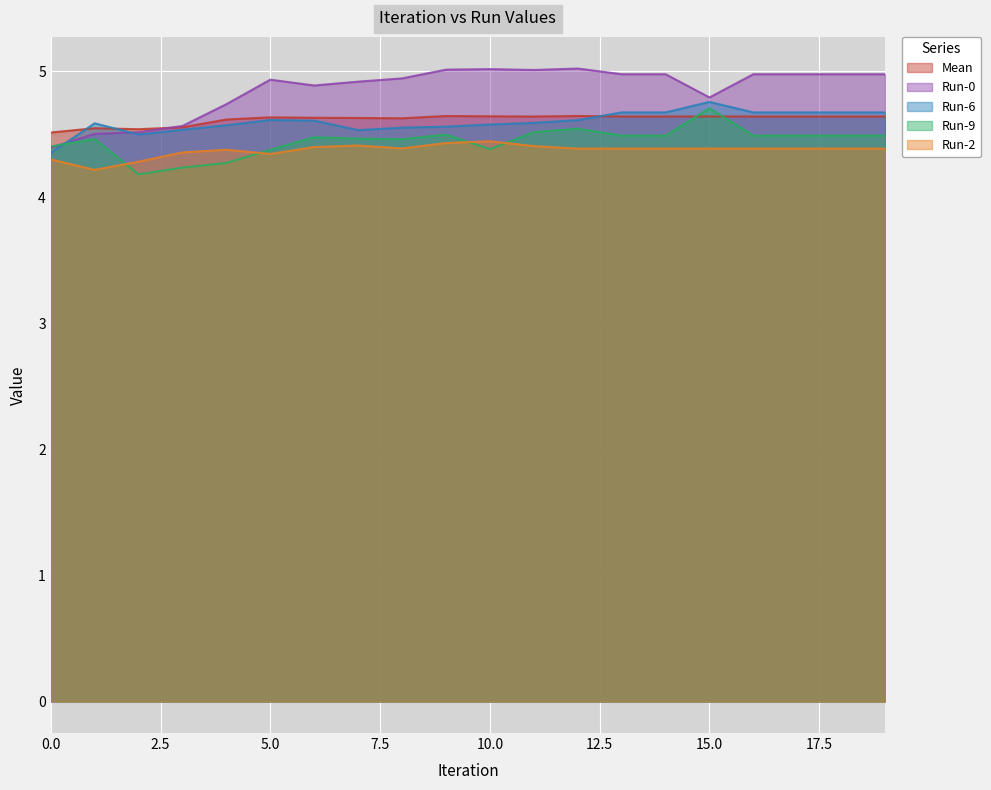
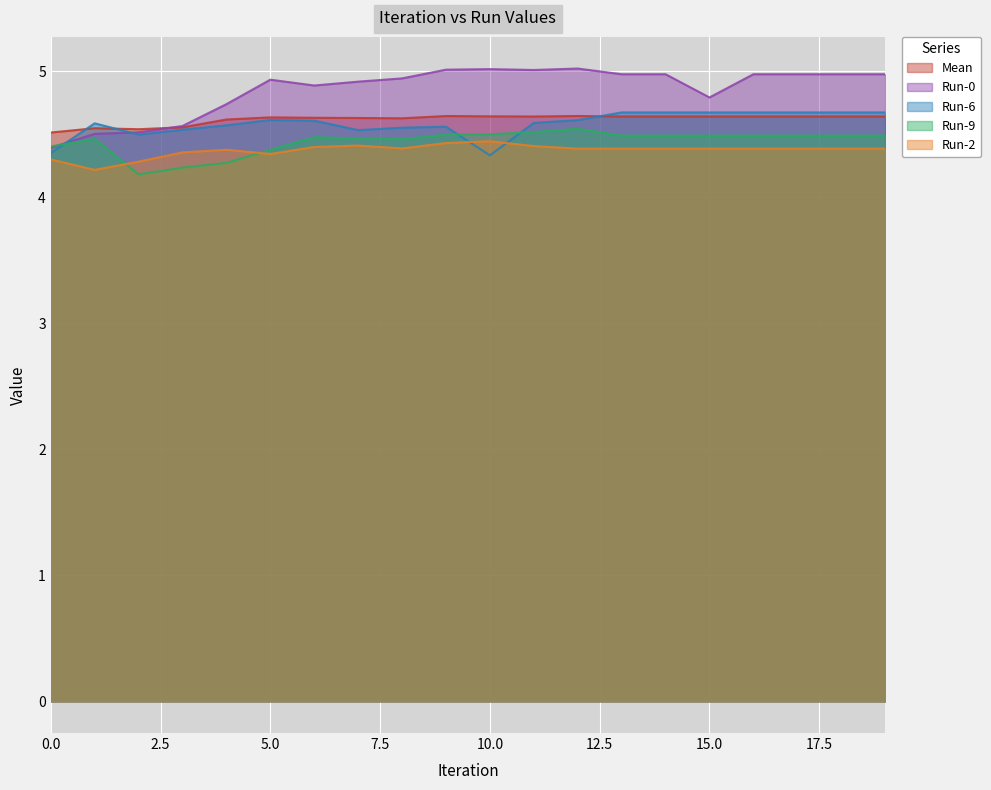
  {
    "Run-0": {
      "5.0": 4.93,
      "10.0": 5.02,
      "15.0": 4.79
    },
    "Run-6": {
      "0.0": 4.35,
      "5.0": 4.61,
-     "10.0": 4.58,
-     "15.0": 4.76
+     "10.0": 4.33,
+     "15.0": 4.67
    },
    "Run-9": {
      "5.0": 4.38,
-     "10.0": 4.38,
-     "15.0": 4.71
+     "10.0": 4.50,
+     "15.0": 4.49
    }
  }
